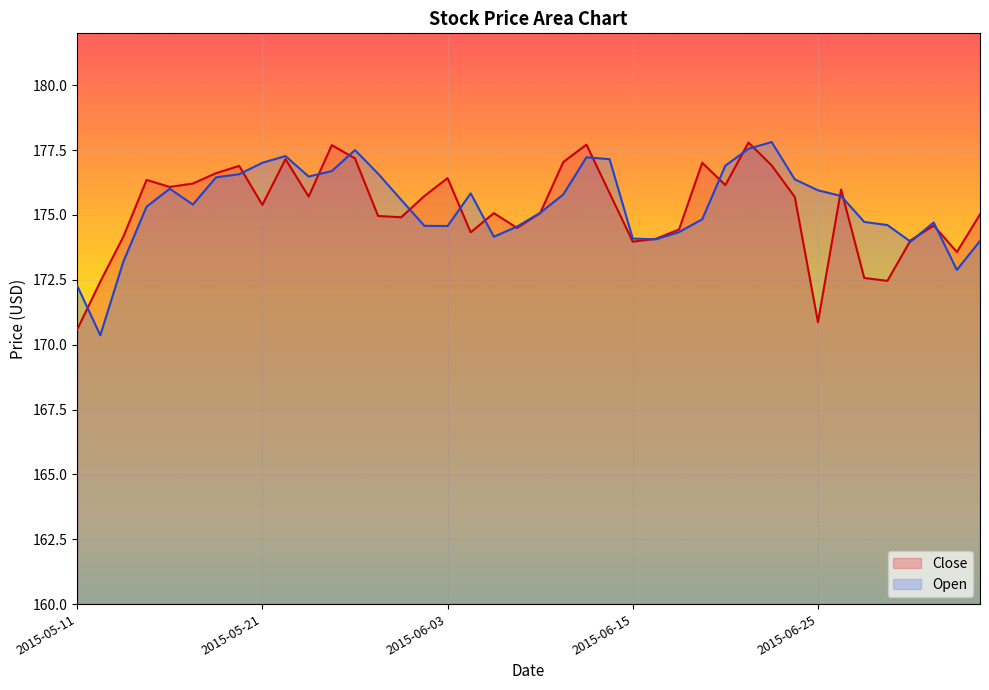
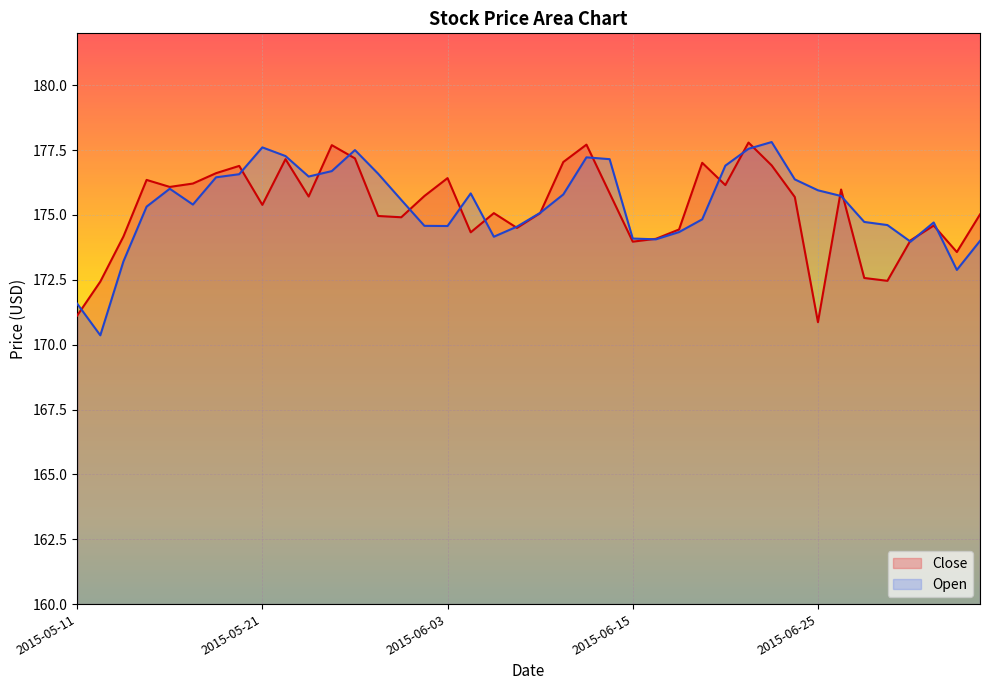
  {
    "Close": {
-     "2015-05-11": 170.6,
+     "2015-05-11": 171.1,
      "2015-05-21": 175.4,
      "2015-06-03": 176.4,
      "2015-06-15": 174.0,
      "2015-06-25": 170.9
    },
    "Open": {
-     "2015-05-11": 172.3,
-     "2015-05-21": 177.0,
+     "2015-05-11": 171.6,
+     "2015-05-21": 177.6,
      "2015-06-03": 174.6,
      "2015-06-15": 174.1,
      "2015-06-25": 175.9
    }
  }
